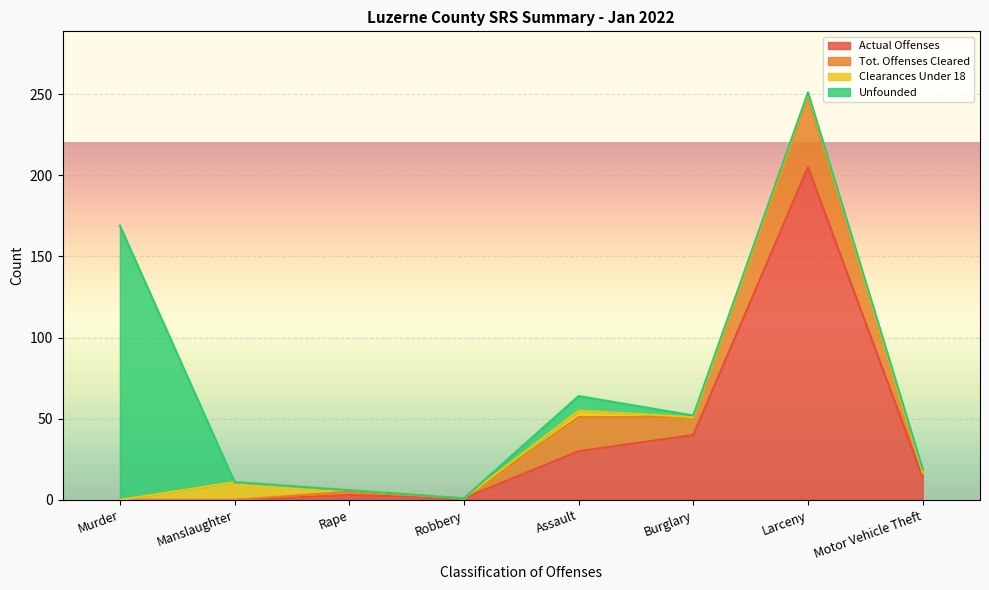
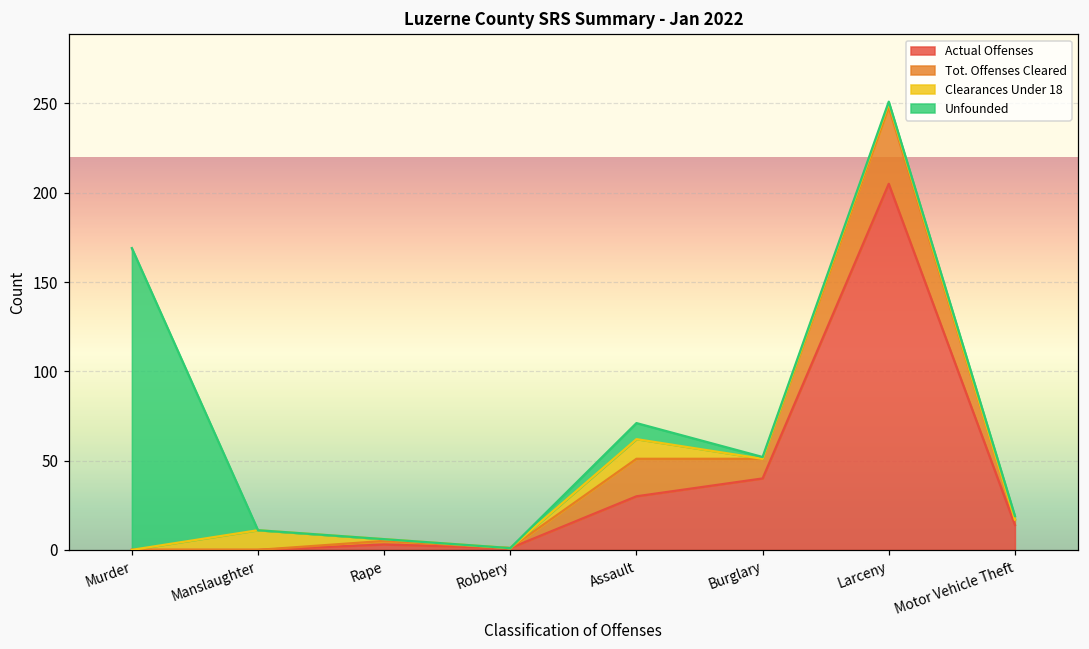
  {
    "Clearances Under 18": {
-     "Assault": 4
+     "Assault": 11
    },
    "Unfounded": {
      "Murder": 169,
      "Assault": 9,
      "Motor Vehicle Theft": 2
    }
  }
